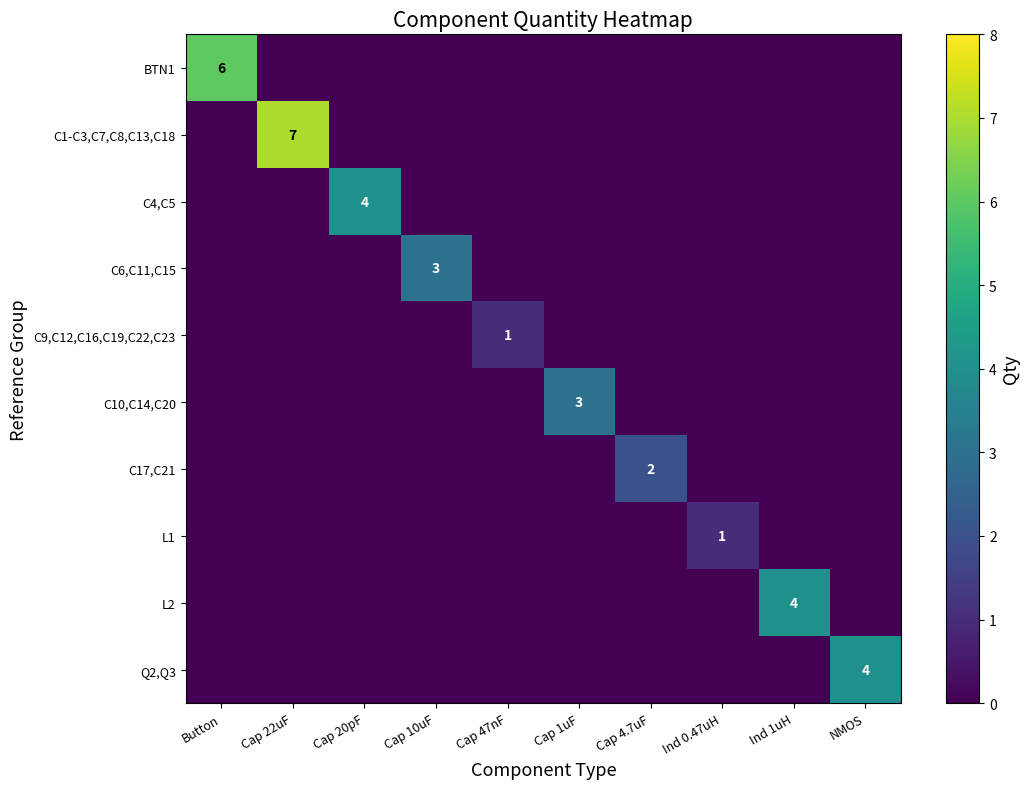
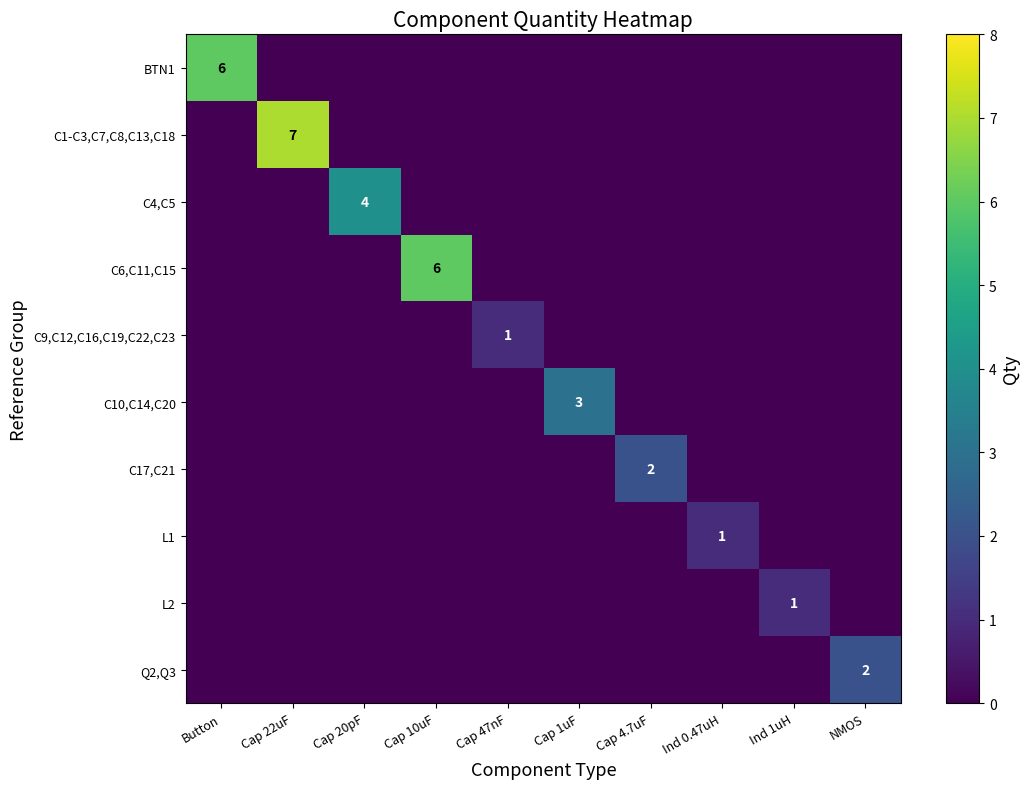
  {
    "BTN1": {
      "Button": 6
    },
    "C1-C3,C7,C8,C13,C18": {
      "Cap 22uF": 7
    },
    "C4,C5": {
      "Cap 20pF": 4
    },
    "C6,C11,C15": {
-     "Cap 10uF": 3
+     "Cap 10uF": 6
    },
    "C9,C12,C16,C19,C22,C23": {
      "Cap 47nF": 1
    },
    "C10,C14,C20": {
      "Cap 1uF": 3
    },
    "C17,C21": {
      "Cap 4.7uF": 2
    },
    "L1": {
      "Ind 0.47uH": 1
    },
    "L2": {
-     "Ind 1uH": 4
+     "Ind 1uH": 1
    },
    "Q2,Q3": {
-     "NMOS": 4
+     "NMOS": 2
    }
  }
